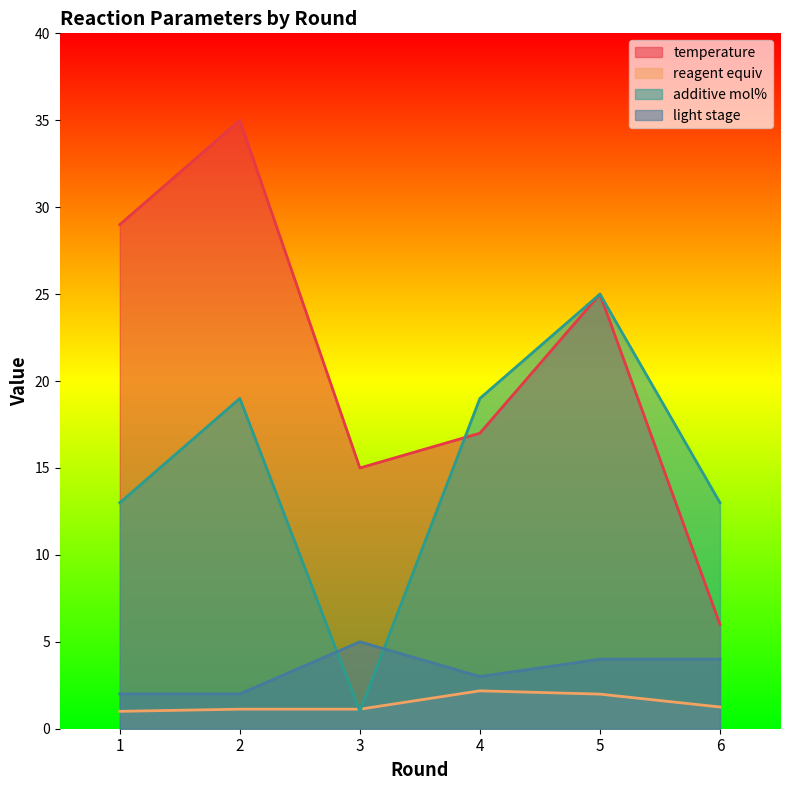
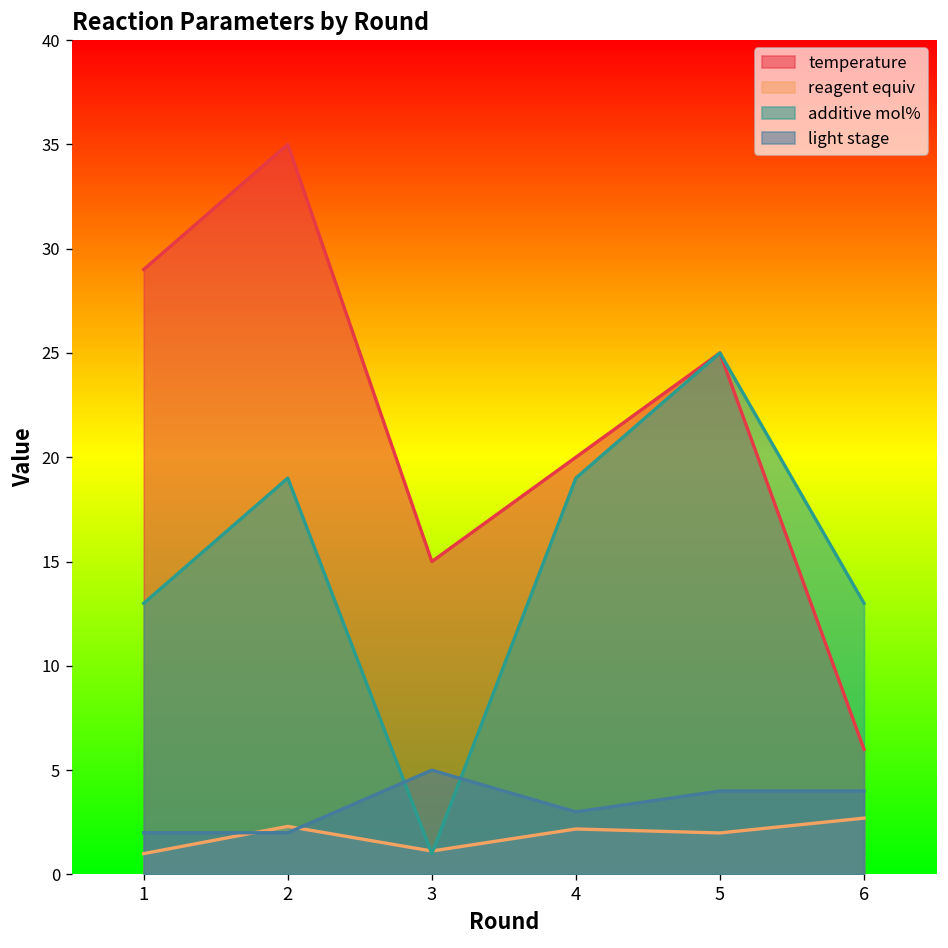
  {
    "temperature": {
      "1": 29,
      "2": 35,
      "3": 15,
-     "4": 17,
+     "4": 20,
      "6": 6
    },
    "reagent equiv": {
      "1": 1.0,
-     "2": 1.1,
+     "2": 2.3,
      "4": 2.2,
      "5": 2.0,
-     "6": 1.3
+     "6": 2.7
    }
  }
